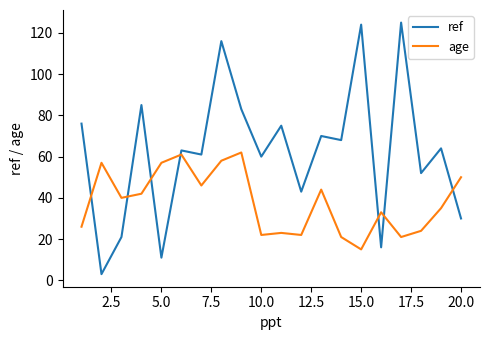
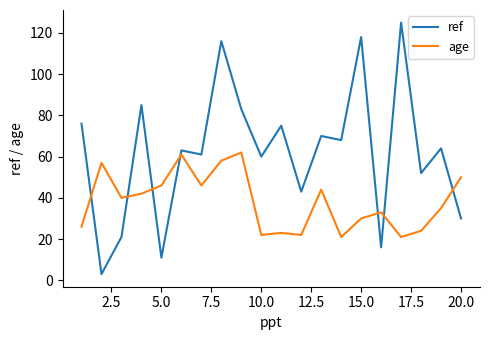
  {
    "ref": {
      "5.0": 11,
      "10.0": 60,
-     "15.0": 124,
+     "15.0": 118,
      "20.0": 30
    },
    "age": {
-     "5.0": 57,
+     "5.0": 46,
      "10.0": 22,
-     "15.0": 15,
+     "15.0": 30,
      "20.0": 50
    }
  }
